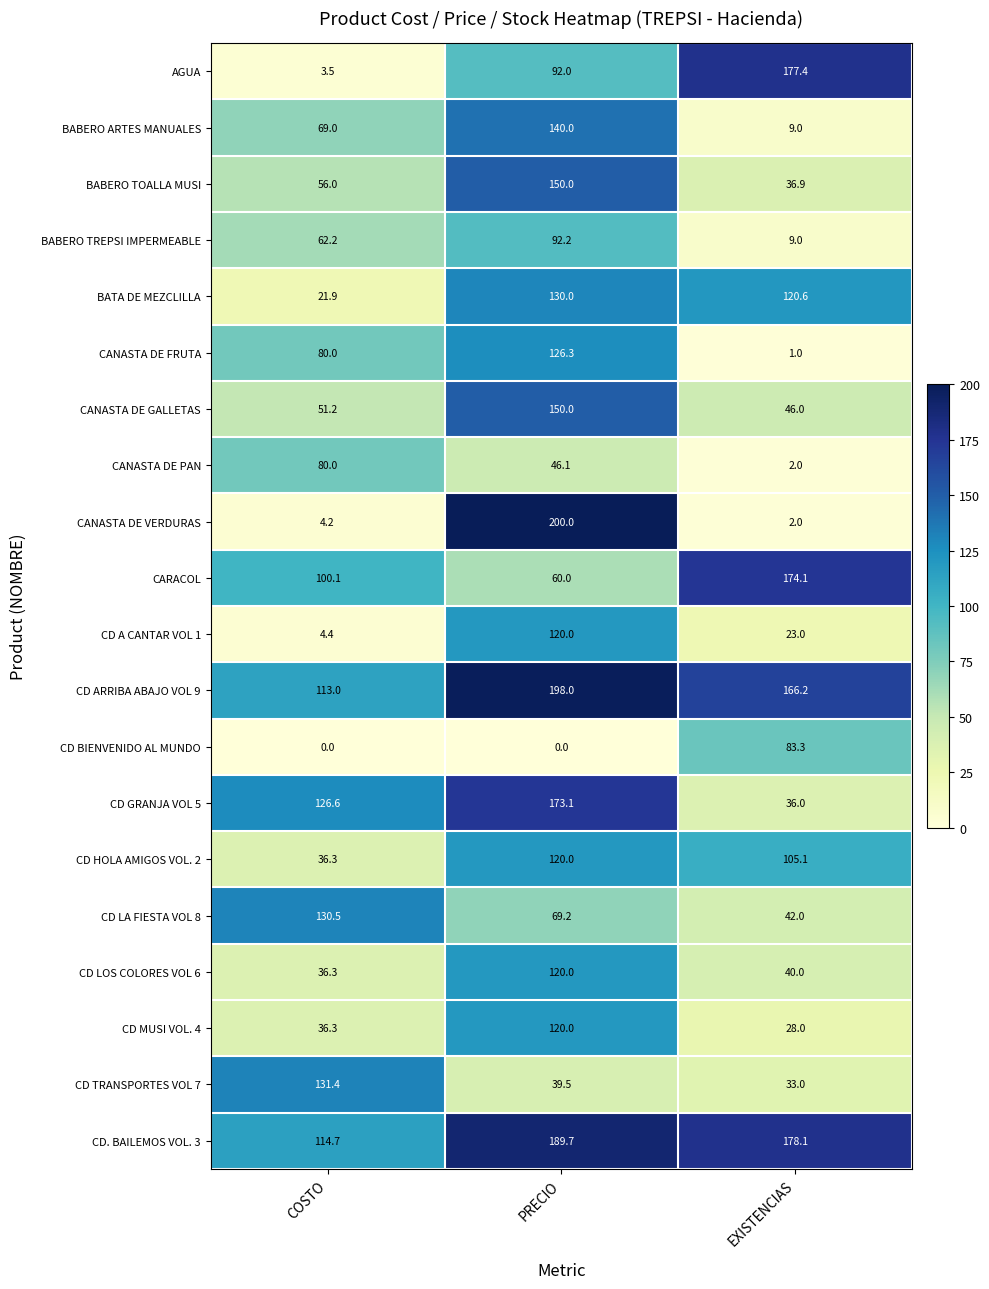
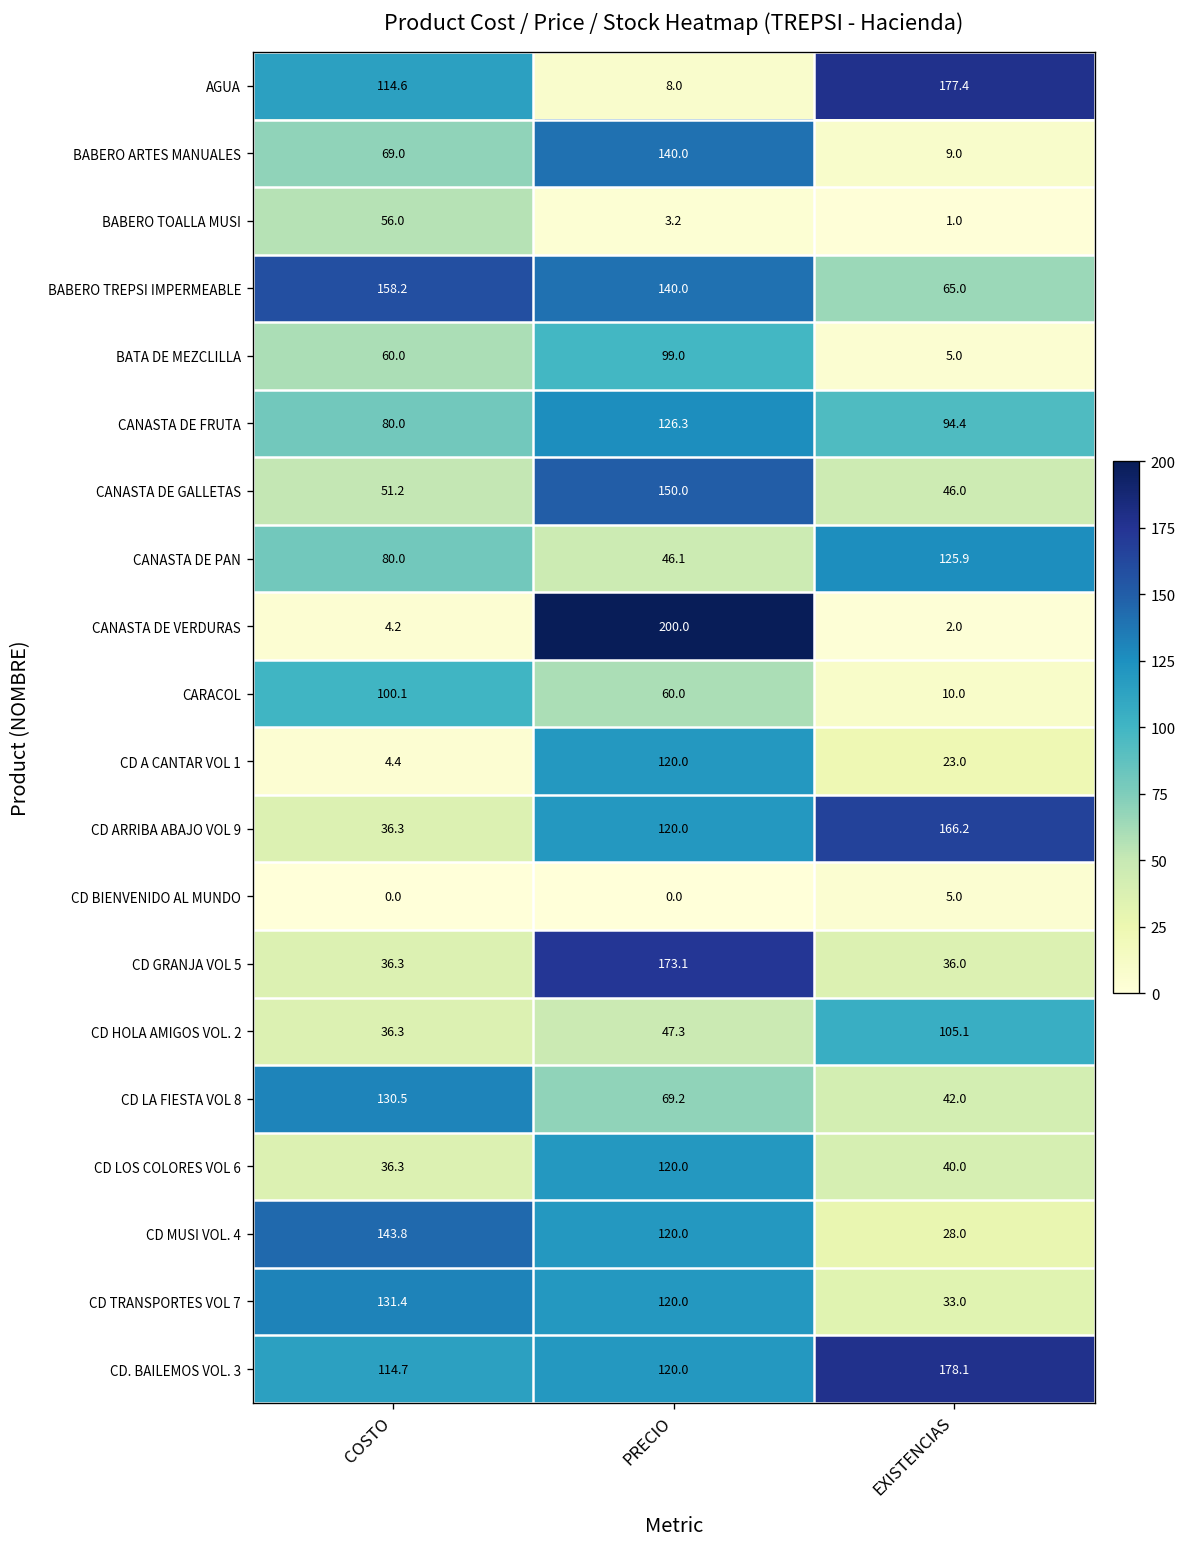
  {
    "AGUA": {
-     "COSTO": 3.5,
-     "PRECIO": 92.0,
+     "COSTO": 114.6,
+     "PRECIO": 8.0,
      "EXISTENCIAS": 177.4
    },
    "BABERO ARTES MANUALES": {
      "COSTO": 69.0,
      "PRECIO": 140.0,
      "EXISTENCIAS": 9.0
    },
    "BABERO TOALLA MUSI": {
      "COSTO": 56.0,
-     "PRECIO": 150.0,
-     "EXISTENCIAS": 36.9
+     "PRECIO": 3.2,
+     "EXISTENCIAS": 1.0
    },
    "BABERO TREPSI IMPERMEABLE": {
-     "COSTO": 62.2,
-     "PRECIO": 92.2,
-     "EXISTENCIAS": 9.0
+     "COSTO": 158.2,
+     "PRECIO": 140.0,
+     "EXISTENCIAS": 65.0
    },
    "BATA DE MEZCLILLA": {
-     "COSTO": 21.9,
-     "PRECIO": 130.0,
-     "EXISTENCIAS": 120.6
+     "COSTO": 60.0,
+     "PRECIO": 99.0,
+     "EXISTENCIAS": 5.0
    },
    "CANASTA DE FRUTA": {
      "COSTO": 80.0,
      "PRECIO": 126.3,
-     "EXISTENCIAS": 1.0
+     "EXISTENCIAS": 94.4
    },
    "CANASTA DE GALLETAS": {
      "COSTO": 51.2,
      "PRECIO": 150.0,
      "EXISTENCIAS": 46.0
    },
    "CANASTA DE PAN": {
      "COSTO": 80.0,
      "PRECIO": 46.1,
-     "EXISTENCIAS": 2.0
+     "EXISTENCIAS": 125.9
    },
    "CANASTA DE VERDURAS": {
      "COSTO": 4.2,
      "PRECIO": 200.0,
      "EXISTENCIAS": 2.0
    },
    "CARACOL": {
      "COSTO": 100.1,
      "PRECIO": 60.0,
-     "EXISTENCIAS": 174.1
+     "EXISTENCIAS": 10.0
    },
    "CD A CANTAR VOL 1": {
      "COSTO": 4.4,
      "PRECIO": 120.0,
      "EXISTENCIAS": 23.0
    },
    "CD ARRIBA ABAJO VOL 9": {
-     "COSTO": 113.0,
-     "PRECIO": 198.0,
+     "COSTO": 36.3,
+     "PRECIO": 120.0,
      "EXISTENCIAS": 166.2
    },
    "CD BIENVENIDO AL MUNDO": {
      "COSTO": 0.0,
      "PRECIO": 0.0,
-     "EXISTENCIAS": 83.3
+     "EXISTENCIAS": 5.0
    },
    "CD GRANJA VOL 5": {
-     "COSTO": 126.6,
+     "COSTO": 36.3,
      "PRECIO": 173.1,
      "EXISTENCIAS": 36.0
    },
    "CD HOLA AMIGOS VOL. 2": {
      "COSTO": 36.3,
-     "PRECIO": 120.0,
+     "PRECIO": 47.3,
      "EXISTENCIAS": 105.1
    },
    "CD LA FIESTA VOL 8": {
      "COSTO": 130.5,
      "PRECIO": 69.2,
      "EXISTENCIAS": 42.0
    },
    "CD LOS COLORES VOL 6": {
      "COSTO": 36.3,
      "PRECIO": 120.0,
      "EXISTENCIAS": 40.0
    },
    "CD MUSI VOL. 4": {
-     "COSTO": 36.3,
+     "COSTO": 143.8,
      "PRECIO": 120.0,
      "EXISTENCIAS": 28.0
    },
    "CD TRANSPORTES VOL 7": {
      "COSTO": 131.4,
-     "PRECIO": 39.5,
+     "PRECIO": 120.0,
      "EXISTENCIAS": 33.0
    },
    "CD. BAILEMOS VOL. 3": {
      "COSTO": 114.7,
-     "PRECIO": 189.7,
+     "PRECIO": 120.0,
      "EXISTENCIAS": 178.1
    }
  }
